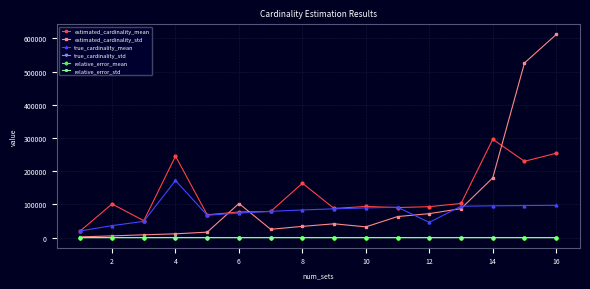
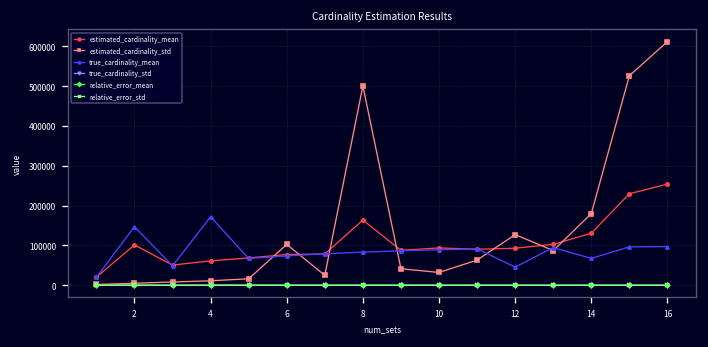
  {
    "estimated_cardinality_mean": {
      "2": 100000,
-     "4": 250000,
+     "4": 60000,
      "8": 160000,
      "12": 90000,
-     "14": 300000,
+     "14": 130000,
      "16": 250000
    },
    "estimated_cardinality_std": {
      "4": 10000,
      "6": 100000,
-     "8": 30000,
+     "8": 500000,
      "10": 30000,
-     "12": 70000,
+     "12": 130000,
      "14": 180000,
      "16": 610000
    },
    "true_cardinality_mean": {
-     "2": 40000,
+     "2": 150000,
      "4": 170000,
      "8": 80000,
      "12": 50000,
-     "14": 100000,
+     "14": 70000,
      "16": 100000
    }
  }
